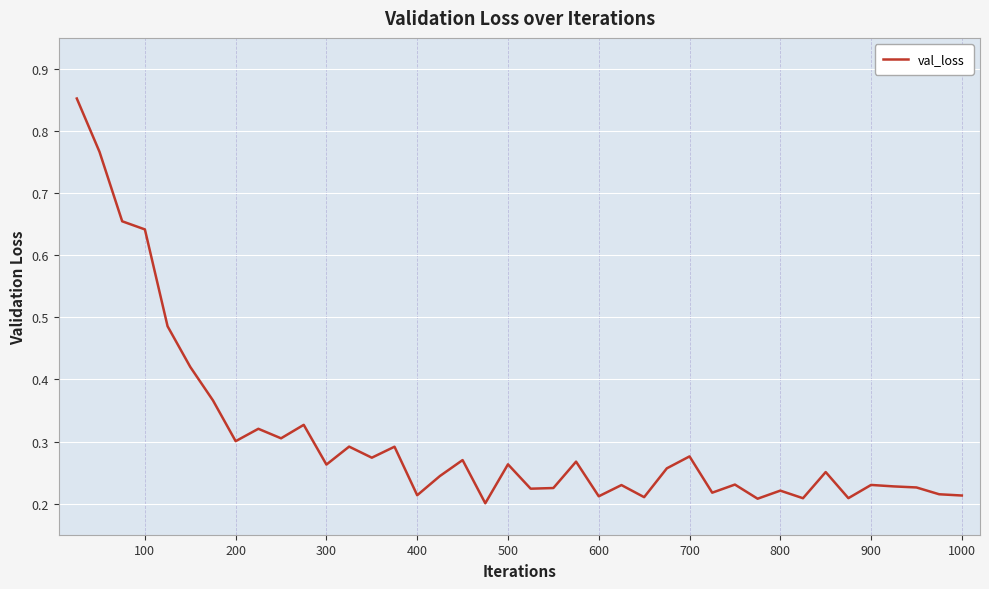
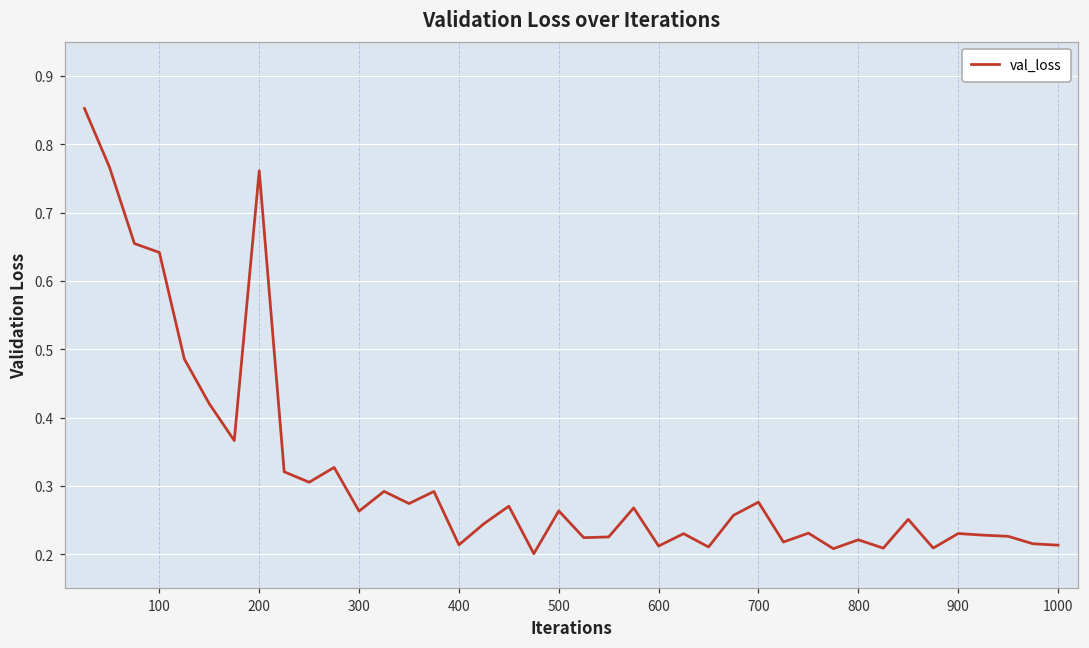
  {
    "100": 0.64,
-   "200": 0.30,
+   "200": 0.76,
    "300": 0.26,
    "400": 0.21,
    "500": 0.26,
    "600": 0.21,
    "700": 0.28,
    "800": 0.22,
    "900": 0.23,
    "1000": 0.21
  }
